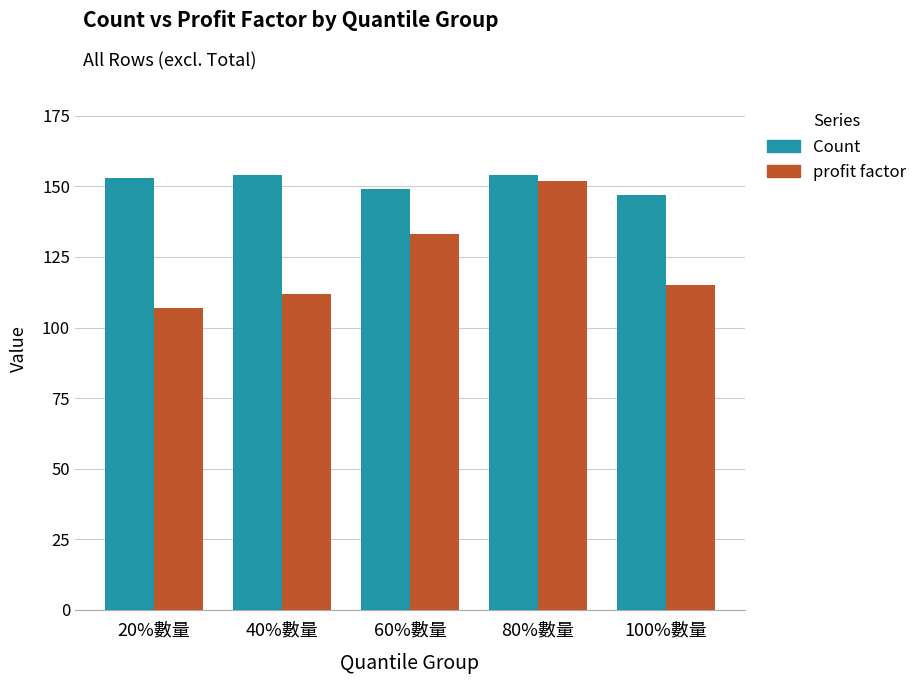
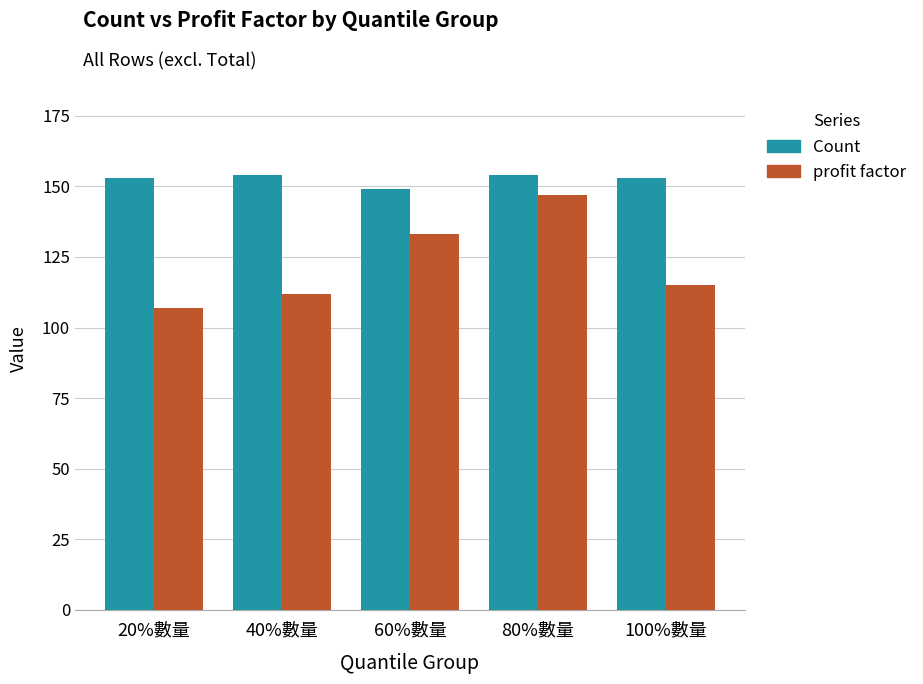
  {
    "Count": {
      "20%數量": 153,
      "40%數量": 154,
      "60%數量": 149,
      "80%數量": 154,
-     "100%數量": 147
+     "100%數量": 153
    },
    "profit factor": {
      "20%數量": 107,
      "40%數量": 112,
      "60%數量": 133,
-     "80%數量": 152,
+     "80%數量": 147,
      "100%數量": 115
    }
  }
